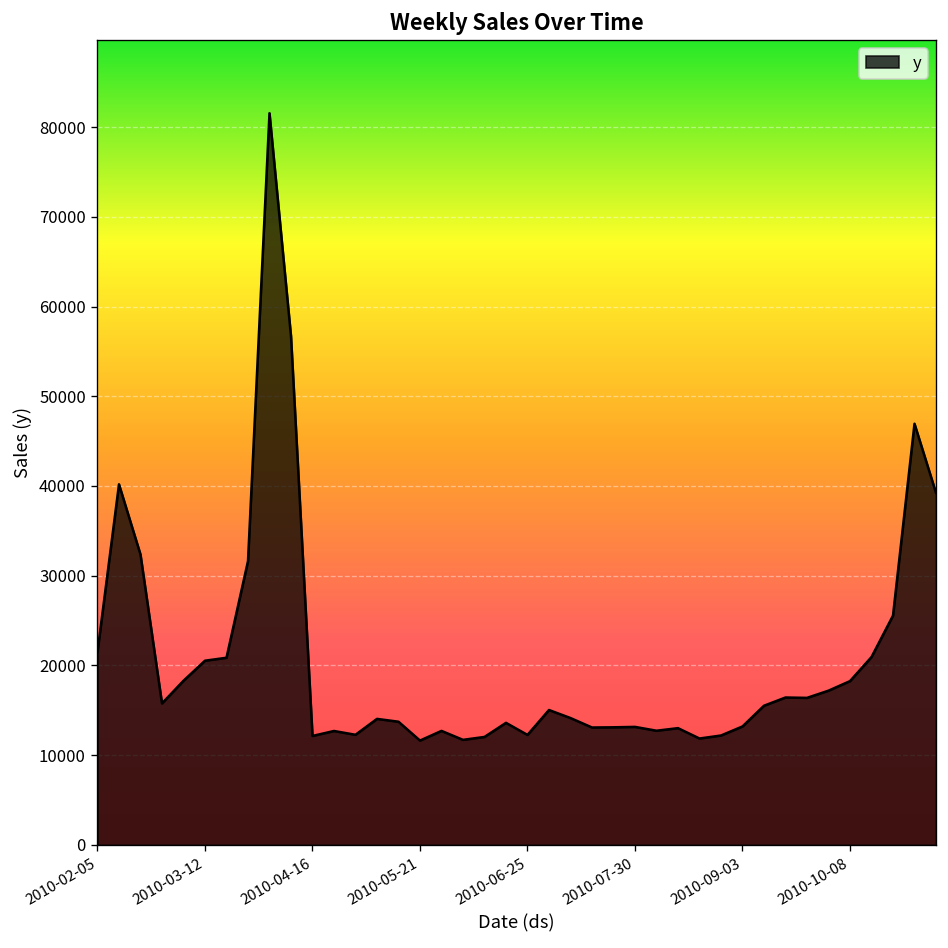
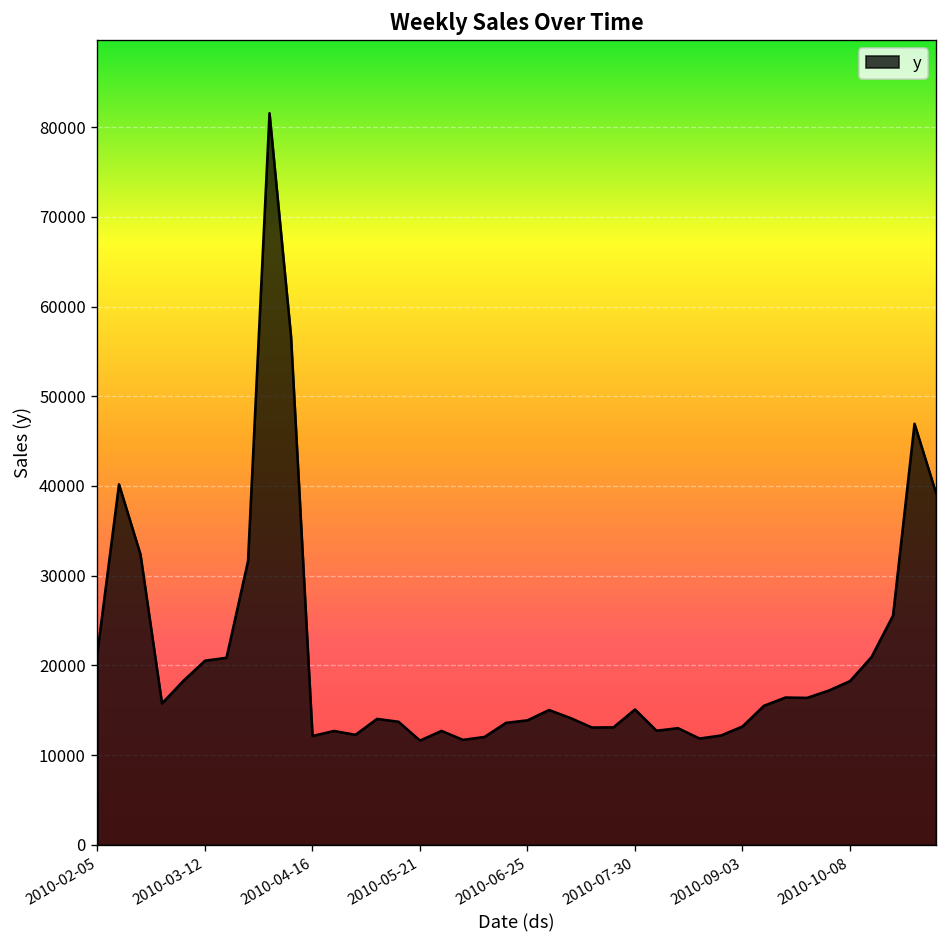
  {
    "2010-02-05": 22000,
    "2010-03-12": 21000,
    "2010-04-16": 12000,
    "2010-05-21": 12000,
-   "2010-06-25": 12000,
-   "2010-07-30": 13000,
+   "2010-06-25": 14000,
+   "2010-07-30": 15000,
    "2010-09-03": 13000,
    "2010-10-08": 18000
  }
